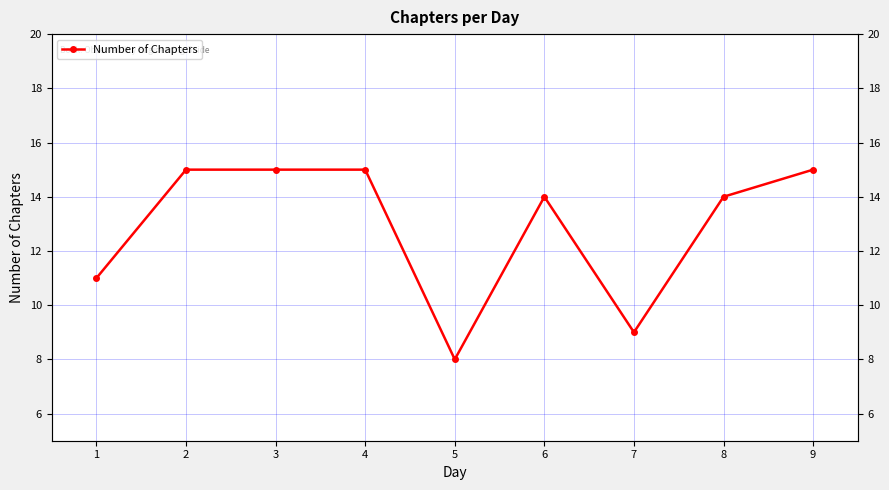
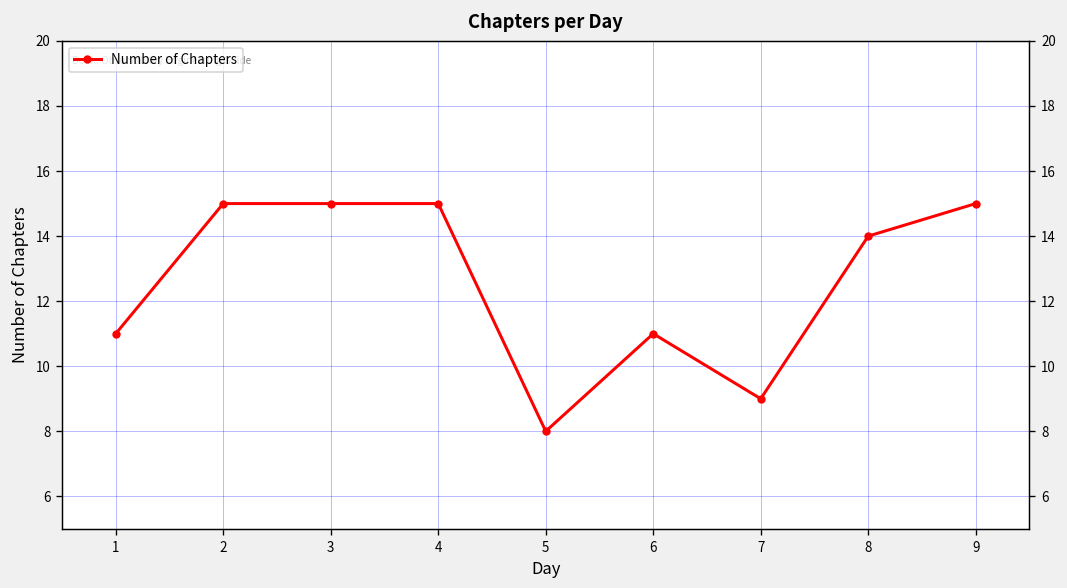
  {
    "1": 11,
    "2": 15,
    "3": 15,
    "4": 15,
    "5": 8,
-   "6": 14,
+   "6": 11,
    "7": 9,
    "8": 14,
    "9": 15
  }
